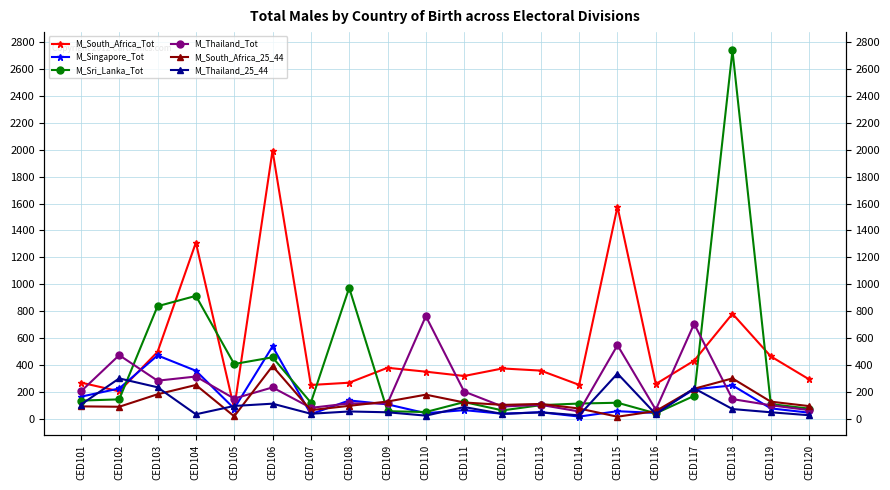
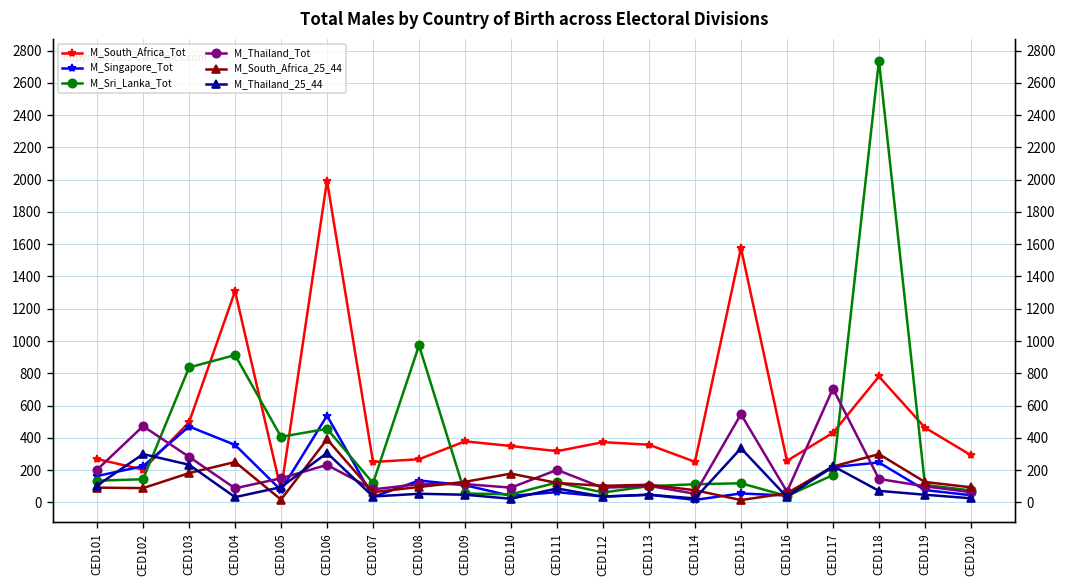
  {
    "M_South_Africa_Tot": {
      "CED101": 270,
      "CED102": 200,
      "CED103": 500,
      "CED104": 1310,
      "CED106": 1990,
      "CED107": 250,
      "CED108": 270,
      "CED109": 380,
      "CED110": 350,
      "CED111": 320,
      "CED112": 370,
      "CED113": 360,
      "CED114": 250,
      "CED115": 1580,
      "CED116": 260,
      "CED117": 430,
      "CED118": 780,
      "CED119": 460,
      "CED120": 290
    },
    "M_Singapore_Tot": {
      "CED101": 160,
      "CED102": 220,
      "CED103": 470,
      "CED104": 360,
      "CED106": 540,
      "CED108": 140,
      "CED111": 60,
      "CED115": 60,
      "CED118": 250,
      "CED119": 80
    },
    "M_Sri_Lanka_Tot": {
      "CED101": 130,
      "CED102": 140,
      "CED103": 840,
      "CED104": 910,
      "CED105": 410,
      "CED106": 460,
      "CED107": 120,
      "CED108": 970,
      "CED112": 60,
      "CED114": 110,
      "CED115": 120,
      "CED117": 170,
      "CED118": 2740
    },
    "M_Thailand_Tot": {
      "CED101": 200,
      "CED102": 470,
      "CED103": 280,
-     "CED104": 310,
+     "CED104": 90,
      "CED105": 150,
      "CED106": 230,
-     "CED110": 760,
+     "CED110": 90,
      "CED111": 200,
      "CED114": 50,
      "CED115": 550,
      "CED117": 710,
      "CED118": 150
    },
    "M_South_Africa_25_44": {
      "CED102": 90,
      "CED103": 180,
      "CED104": 250,
      "CED105": 20,
      "CED106": 390,
      "CED110": 180,
      "CED114": 80,
      "CED115": 10,
      "CED118": 300
    },
    "M_Thailand_25_44": {
      "CED102": 300,
      "CED103": 230,
      "CED104": 30,
-     "CED106": 110,
+     "CED106": 310,
      "CED108": 50,
      "CED111": 90,
      "CED115": 340,
      "CED118": 70,
      "CED119": 50
    }
  }
